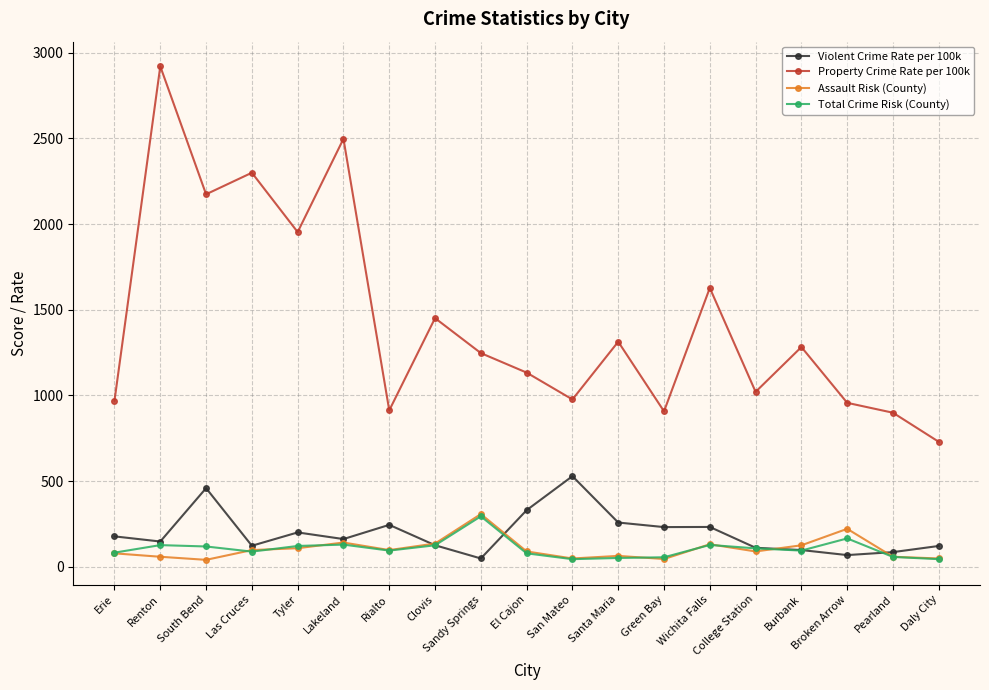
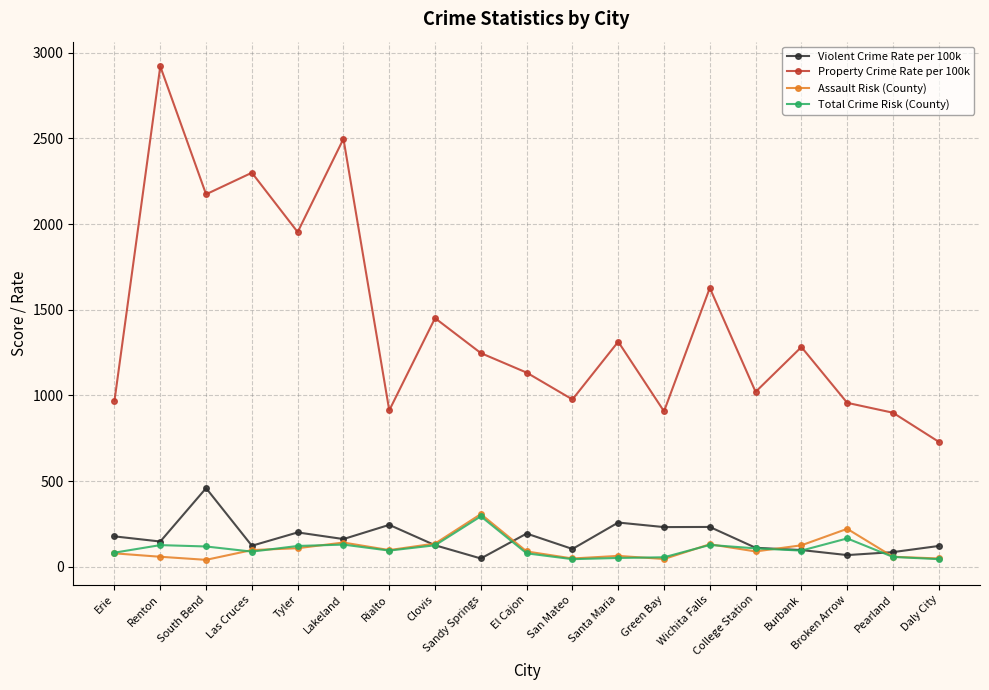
  {
    "Violent Crime Rate per 100k": {
      "Erie": 180,
      "Renton": 150,
      "South Bend": 460,
      "Las Cruces": 120,
      "Tyler": 200,
      "Lakeland": 160,
      "Rialto": 250,
      "Sandy Springs": 50,
-     "El Cajon": 330,
-     "San Mateo": 530,
+     "El Cajon": 190,
+     "San Mateo": 100,
      "Santa Maria": 260,
      "Green Bay": 230,
      "Wichita Falls": 230,
      "Broken Arrow": 70,
      "Pearland": 90,
      "Daly City": 120
    },
    "Property Crime Rate per 100k": {
      "Erie": 970,
      "Renton": 2920,
      "South Bend": 2170,
      "Las Cruces": 2300,
      "Tyler": 1950,
      "Lakeland": 2500,
      "Rialto": 910,
      "Clovis": 1450,
      "Sandy Springs": 1250,
      "El Cajon": 1130,
      "San Mateo": 980,
      "Santa Maria": 1310,
      "Green Bay": 910,
      "Wichita Falls": 1630,
      "College Station": 1020,
      "Burbank": 1280,
      "Broken Arrow": 960,
      "Pearland": 900,
      "Daly City": 730
    },
    "Assault Risk (County)": {
      "Renton": 60,
      "South Bend": 40,
      "College Station": 90,
      "Burbank": 130,
      "Broken Arrow": 220
    },
    "Total Crime Risk (County)": {
      "Renton": 130,
      "South Bend": 120,
      "Broken Arrow": 170
    }
  }
